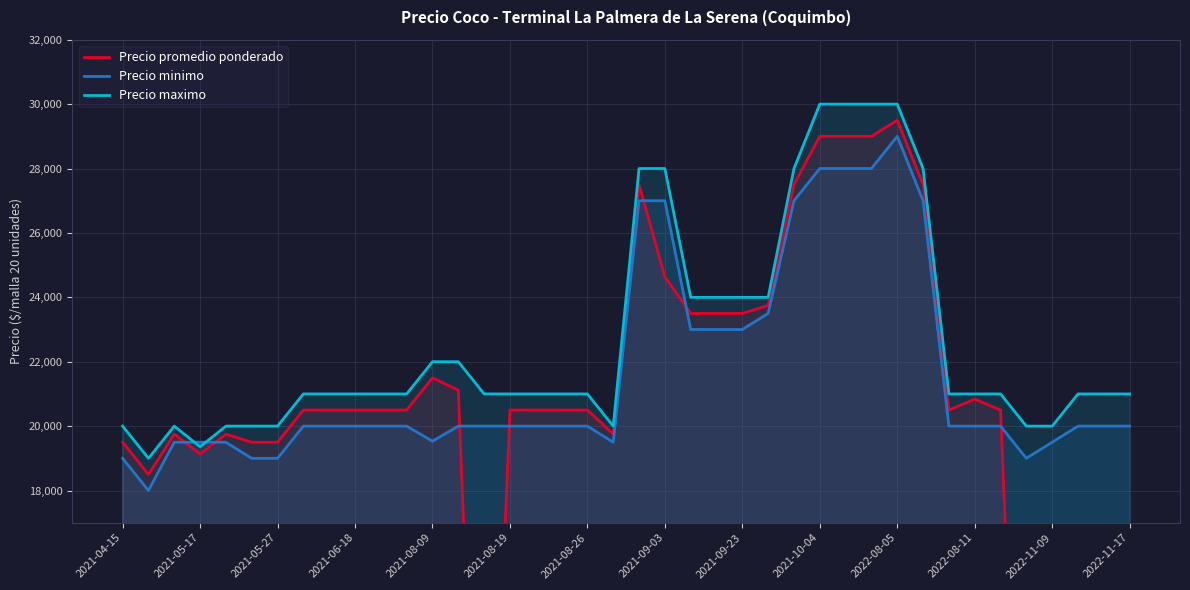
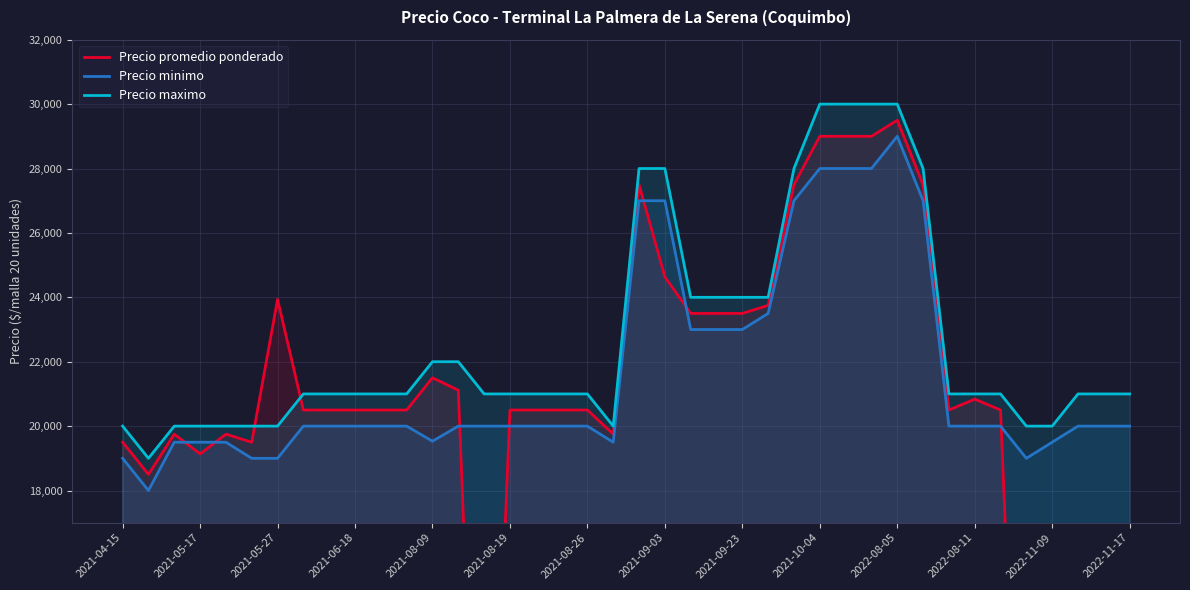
  {
    "Precio promedio ponderado": {
      "2021-04-15": "19,500",
      "2021-05-17": "19,100",
-     "2021-05-27": "19,500",
+     "2021-05-27": "23,900",
      "2021-06-18": "20,500",
      "2021-08-09": "21,500",
      "2021-08-19": "20,500",
      "2021-08-26": "20,500",
      "2021-09-03": "24,600",
      "2021-09-23": "23,500",
      "2021-10-04": "29,000",
      "2022-08-05": "29,500",
      "2022-08-11": "20,800"
    },
    "Precio minimo": {
      "2021-04-15": "19,000",
      "2021-05-17": "19,500",
      "2021-05-27": "19,000",
      "2021-06-18": "20,000",
      "2021-08-09": "19,500",
      "2021-08-19": "20,000",
      "2021-08-26": "20,000",
      "2021-09-03": "27,000",
      "2021-09-23": "23,000",
      "2021-10-04": "28,000",
      "2022-08-05": "29,000",
      "2022-08-11": "20,000",
      "2022-11-09": "19,500",
      "2022-11-17": "20,000"
    },
    "Precio maximo": {
      "2021-04-15": "20,000",
-     "2021-05-17": "19,400",
+     "2021-05-17": "20,000",
      "2021-05-27": "20,000",
      "2021-06-18": "21,000",
      "2021-08-09": "22,000",
      "2021-08-19": "21,000",
      "2021-08-26": "21,000",
      "2021-09-03": "28,000",
      "2021-09-23": "24,000",
      "2021-10-04": "30,000",
      "2022-08-05": "30,000",
      "2022-08-11": "21,000",
      "2022-11-09": "20,000",
      "2022-11-17": "21,000"
    }
  }
